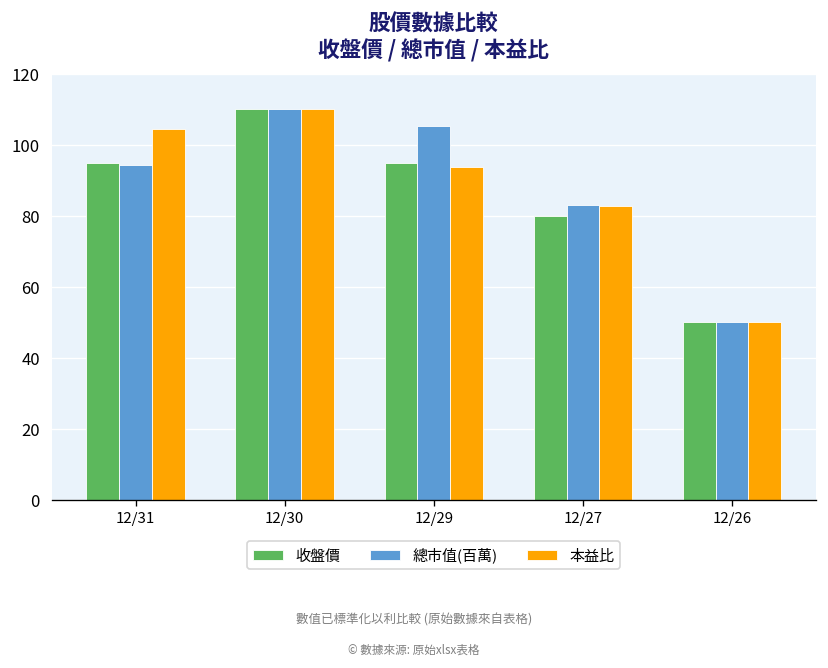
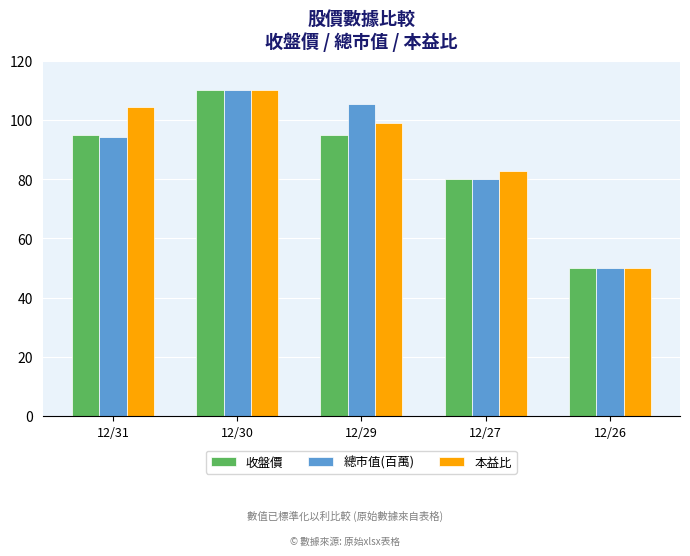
  {
    "收盤價": {
      "12/31": 95,
      "12/30": 110,
      "12/29": 95,
      "12/27": 80,
      "12/26": 50
    },
    "總市值(百萬)": {
      "12/31": 94,
      "12/30": 110,
      "12/29": 105,
-     "12/27": 83,
+     "12/27": 80,
      "12/26": 50
    },
    "本益比": {
      "12/31": 105,
      "12/30": 110,
-     "12/29": 94,
+     "12/29": 99,
      "12/27": 83,
      "12/26": 50
    }
  }
